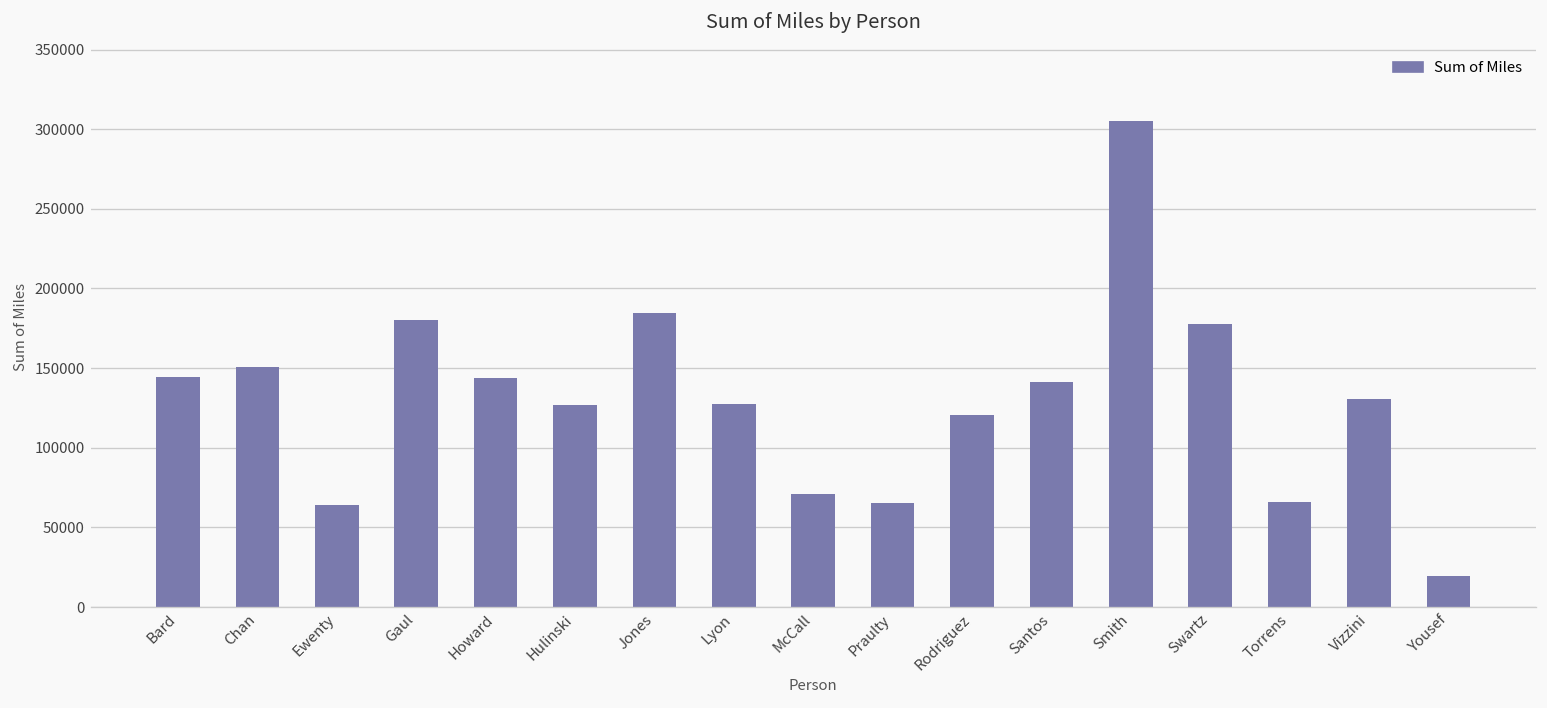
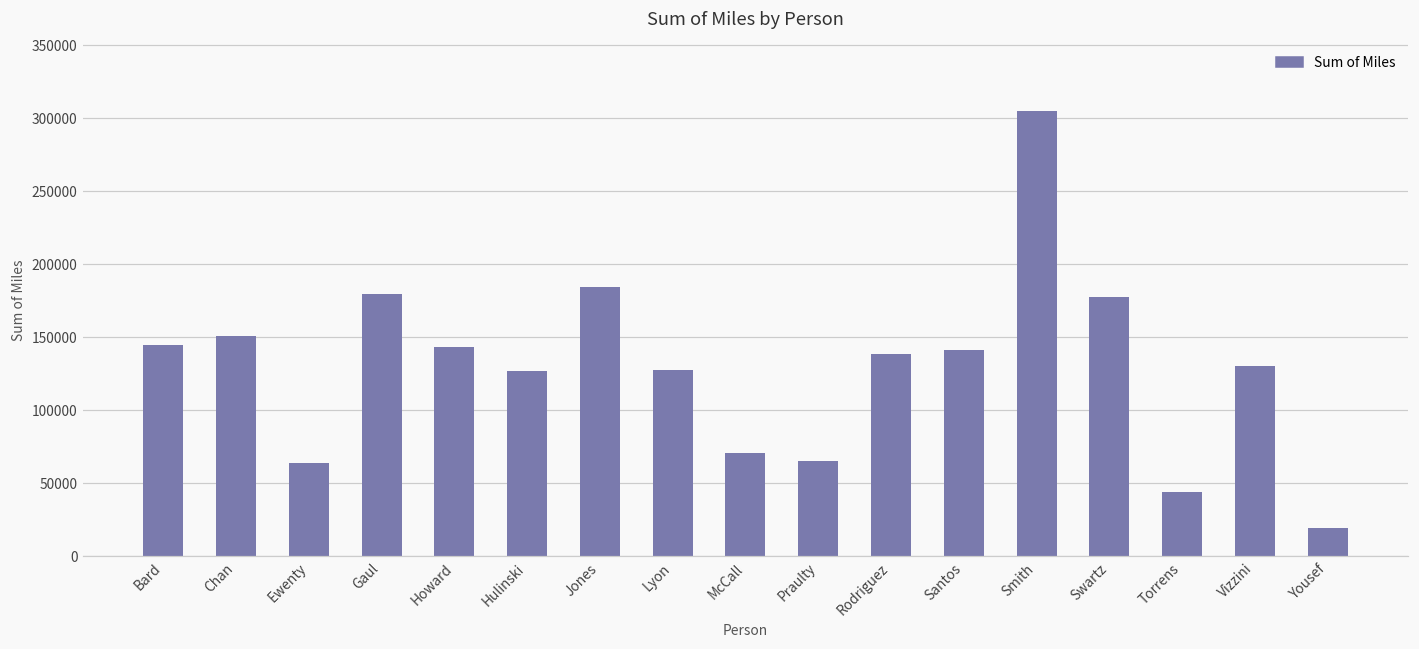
  {
    "Bard": 145000,
    "Chan": 151000,
    "Ewenty": 64000,
    "Gaul": 180000,
    "Howard": 144000,
    "Hulinski": 127000,
    "Jones": 185000,
    "Lyon": 128000,
    "McCall": 71000,
    "Praulty": 65000,
-   "Rodriguez": 121000,
+   "Rodriguez": 139000,
    "Santos": 141000,
    "Smith": 305000,
    "Swartz": 178000,
-   "Torrens": 66000,
+   "Torrens": 44000,
    "Vizzini": 131000,
    "Yousef": 19000
  }
